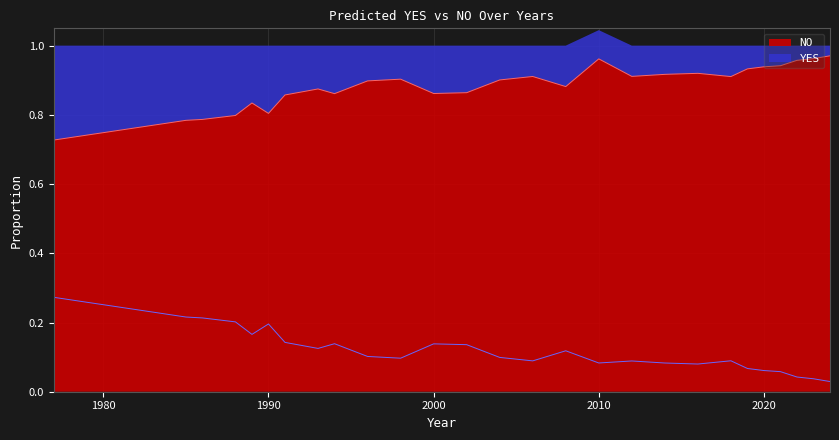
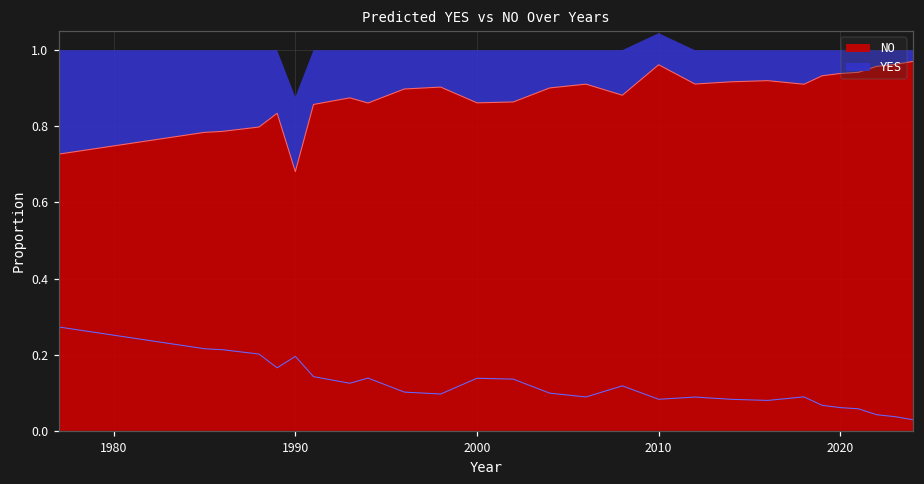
  {
    "NO": {
-     "1990": 0.80,
+     "1990": 0.68,
      "2000": 0.86,
      "2010": 0.96,
      "2020": 0.94
    },
    "YES": {
      "1990": 0.20,
      "2000": 0.14,
      "2010": 0.08,
      "2020": 0.06
    }
  }
